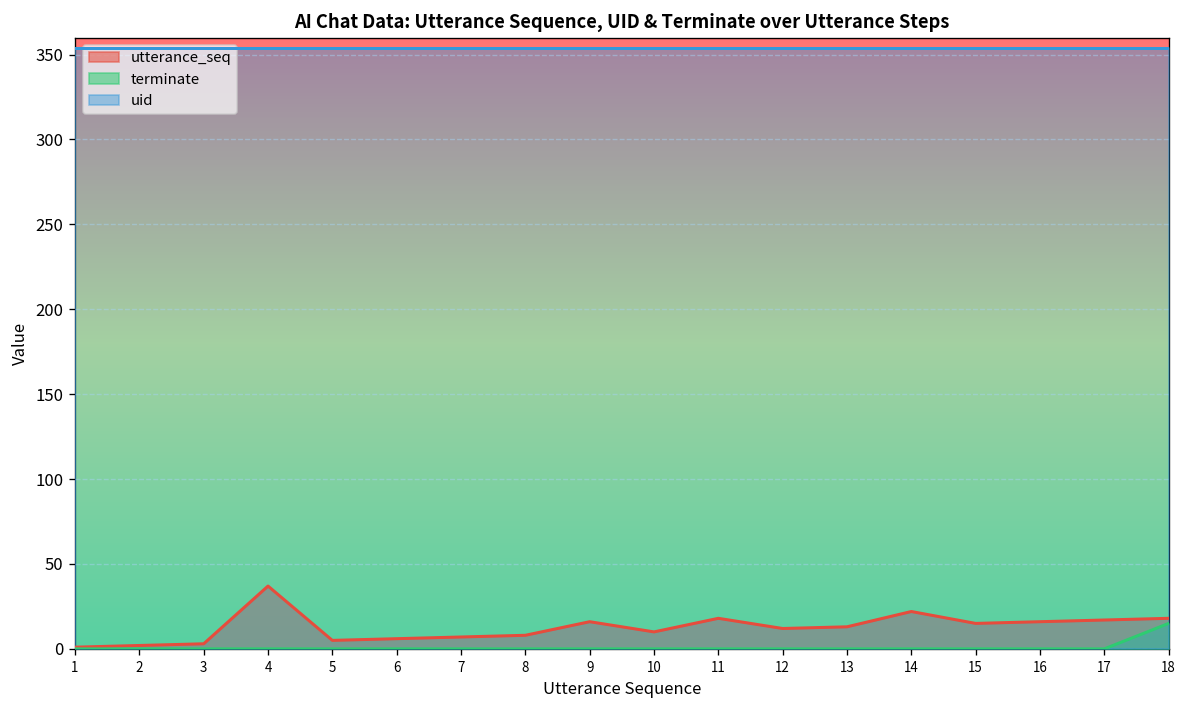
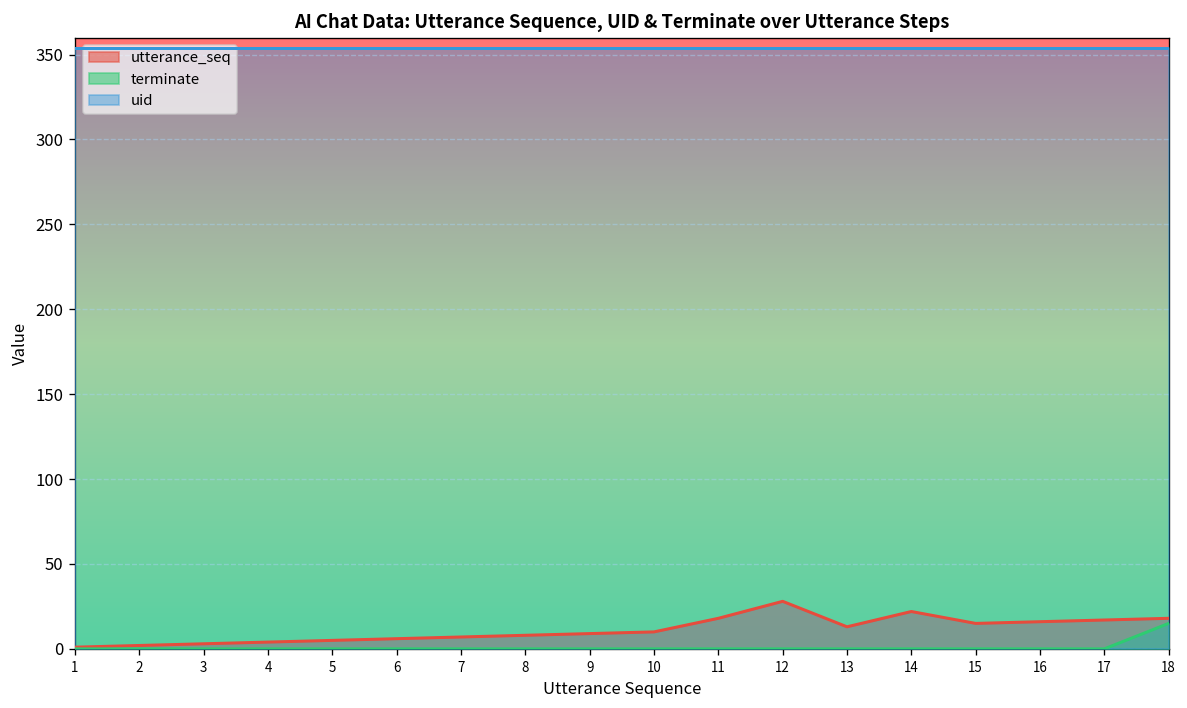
  {
    "utterance_seq": {
      "2": 2,
      "3": 3,
-     "4": 37,
+     "4": 4,
      "5": 5,
      "6": 6,
      "7": 7,
      "8": 8,
-     "9": 16,
+     "9": 9,
      "10": 10,
      "11": 18,
-     "12": 12,
+     "12": 28,
      "13": 13,
      "14": 22,
      "15": 15,
      "16": 16,
      "17": 17,
      "18": 18
    },
    "terminate": {
      "2": 0,
      "3": 0,
      "4": 0,
      "5": 0,
      "6": 0,
      "7": 0,
      "8": 0,
      "9": 0,
      "10": 0,
      "11": 0,
      "12": 0,
      "13": 0,
      "14": 0,
      "15": 0,
      "16": 0,
      "17": 0,
      "18": 15
    },
    "uid": {
      "1": 354,
      "4": 354,
      "5": 354,
      "6": 354,
      "7": 354,
      "8": 354,
      "9": 354,
      "10": 354,
      "11": 354,
      "12": 354,
      "13": 354,
      "14": 354,
      "15": 354,
      "16": 354,
      "17": 354,
      "18": 354
    }
  }
